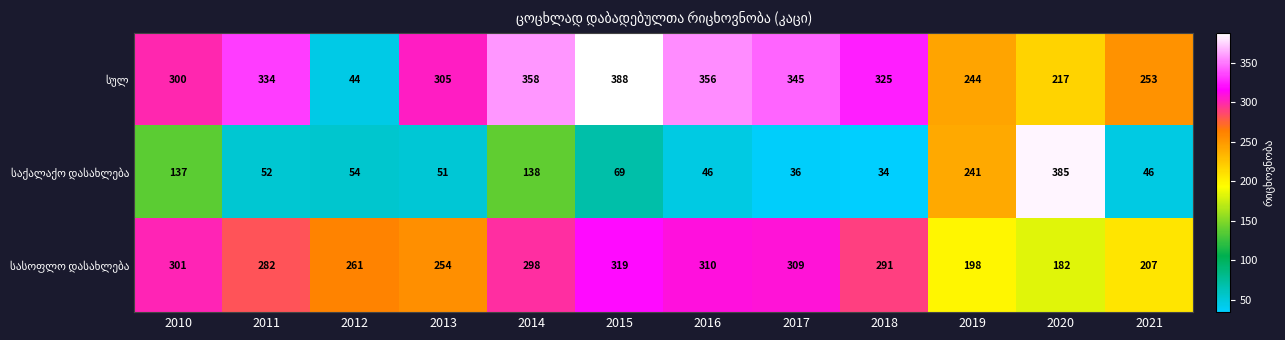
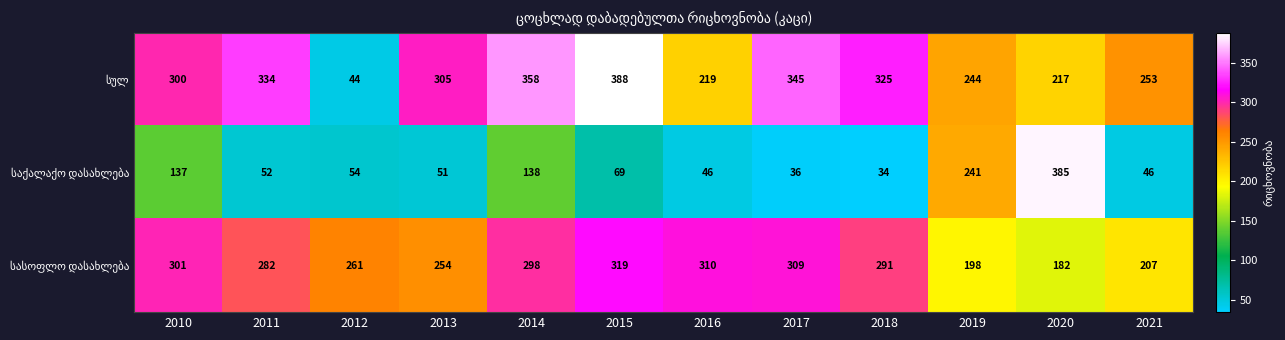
  {
    "სულ": {
      "2010": 300,
      "2011": 334,
      "2012": 44,
      "2013": 305,
      "2014": 358,
      "2015": 388,
-     "2016": 356,
+     "2016": 219,
      "2017": 345,
      "2018": 325,
      "2019": 244,
      "2020": 217,
      "2021": 253
    },
    "საქალაქო დასახლება": {
      "2010": 137,
      "2011": 52,
      "2012": 54,
      "2013": 51,
      "2014": 138,
      "2015": 69,
      "2016": 46,
      "2017": 36,
      "2018": 34,
      "2019": 241,
      "2020": 385,
      "2021": 46
    },
    "სასოფლო დასახლება": {
      "2010": 301,
      "2011": 282,
      "2012": 261,
      "2013": 254,
      "2014": 298,
      "2015": 319,
      "2016": 310,
      "2017": 309,
      "2018": 291,
      "2019": 198,
      "2020": 182,
      "2021": 207
    }
  }
